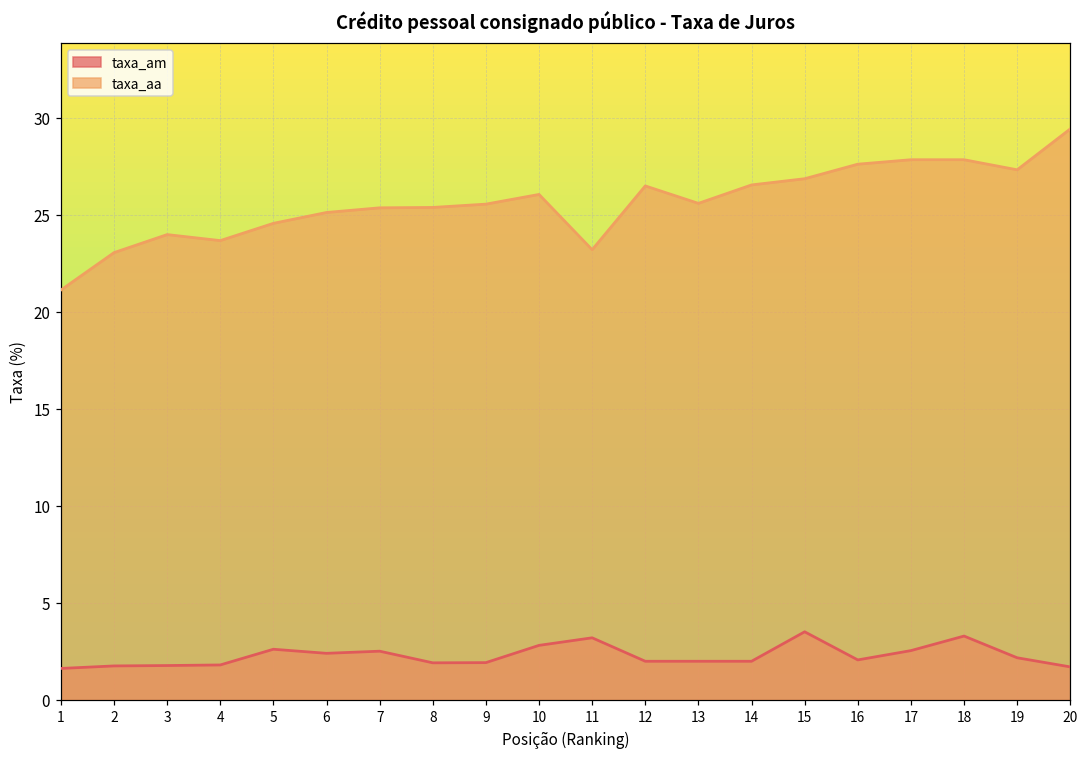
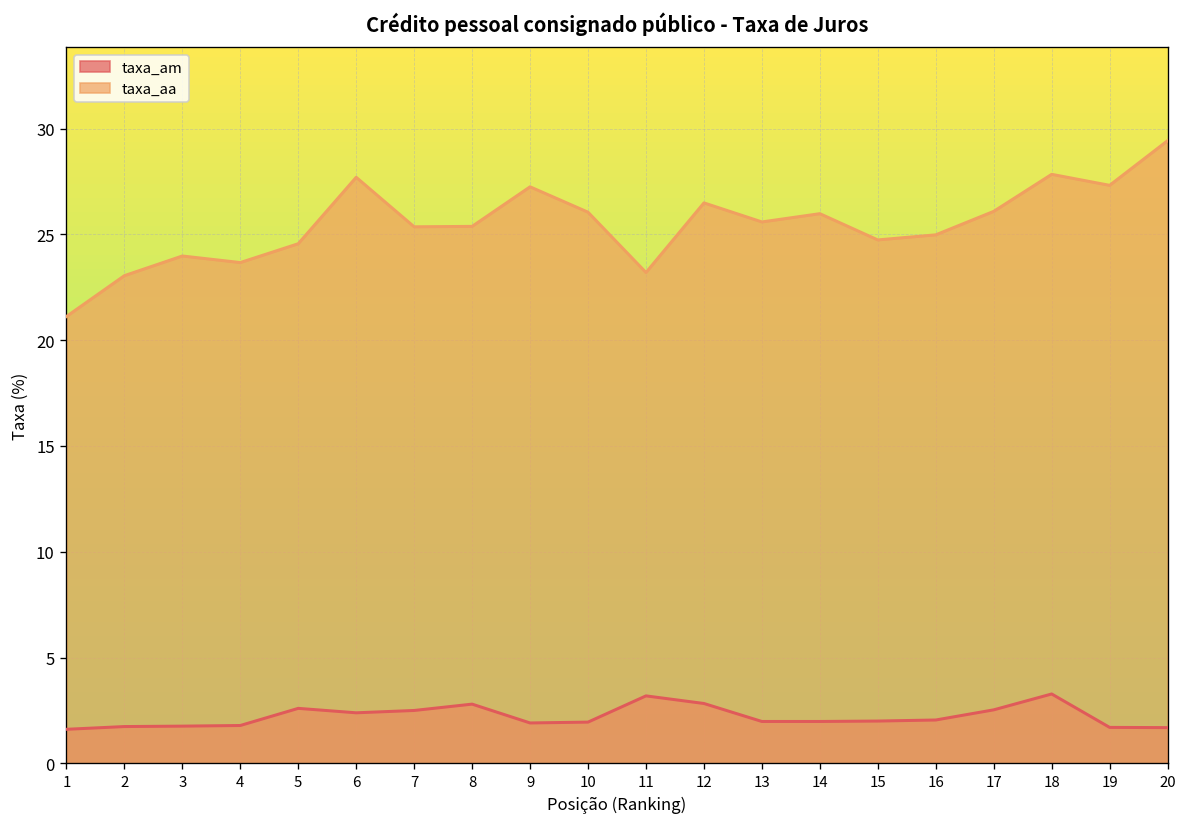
  {
    "taxa_am": {
      "1": 1.6,
      "2": 1.7,
      "3": 1.8,
      "4": 1.8,
      "5": 2.6,
      "6": 2.4,
      "7": 2.5,
-     "8": 1.9,
+     "8": 2.8,
      "9": 1.9,
-     "10": 2.8,
+     "10": 2.0,
      "11": 3.2,
-     "12": 2.0,
+     "12": 2.8,
      "13": 2.0,
      "14": 2.0,
-     "15": 3.5,
+     "15": 2.0,
      "16": 2.1,
      "17": 2.5,
      "18": 3.3,
-     "19": 2.2,
+     "19": 1.7,
      "20": 1.7
    },
    "taxa_aa": {
      "1": 21.1,
      "2": 23.1,
      "3": 24.0,
      "4": 23.7,
      "5": 24.6,
-     "6": 25.1,
+     "6": 27.7,
      "7": 25.4,
      "8": 25.4,
-     "9": 25.6,
+     "9": 27.3,
      "10": 26.1,
      "11": 23.2,
      "12": 26.5,
      "13": 25.6,
-     "14": 26.5,
-     "15": 26.9,
-     "16": 27.6,
-     "17": 27.8,
+     "14": 26.0,
+     "15": 24.7,
+     "16": 25.0,
+     "17": 26.1,
      "18": 27.8,
      "19": 27.3,
      "20": 29.4
    }
  }
